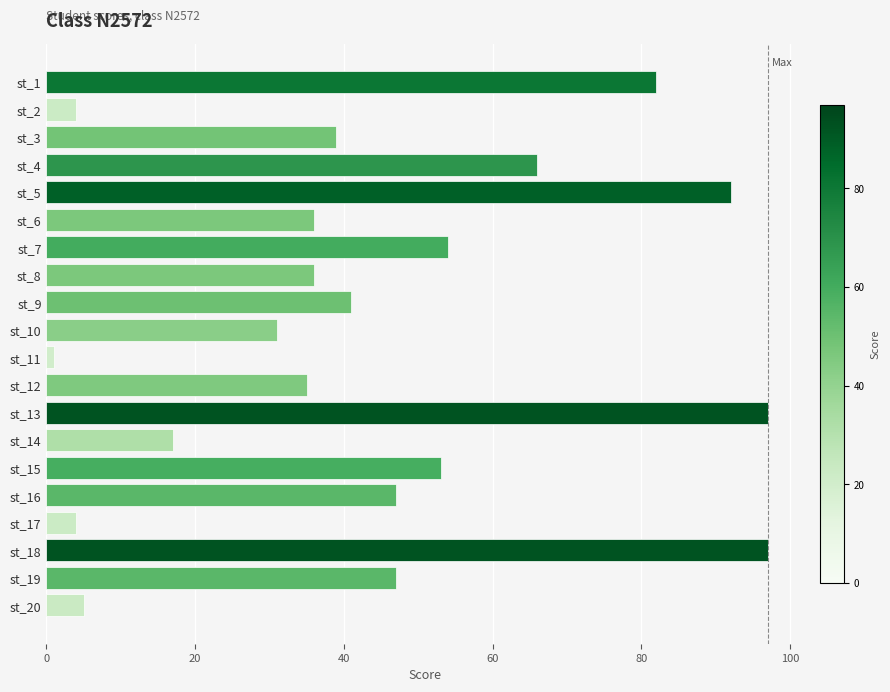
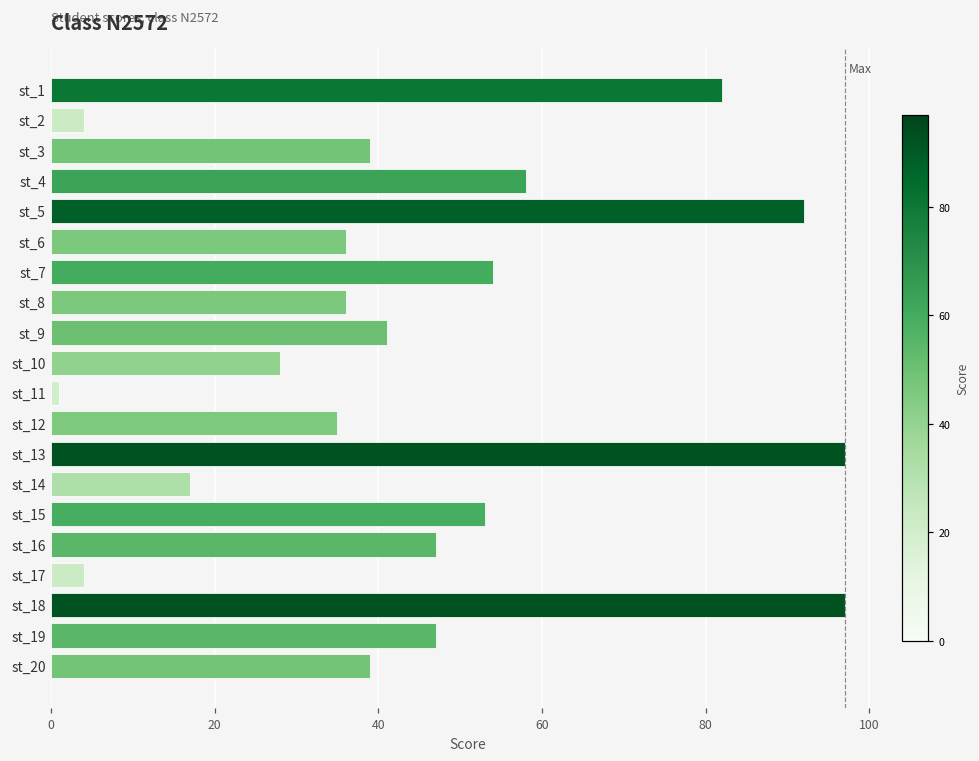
  {
    "st_1": 82,
    "st_2": 4,
    "st_3": 39,
-   "st_4": 66,
+   "st_4": 58,
    "st_5": 92,
    "st_6": 36,
    "st_7": 54,
    "st_8": 36,
    "st_9": 41,
-   "st_10": 31,
+   "st_10": 28,
    "st_11": 1,
    "st_12": 35,
    "st_13": 97,
    "st_14": 17,
    "st_15": 53,
    "st_16": 47,
    "st_17": 4,
    "st_18": 97,
    "st_19": 47,
-   "st_20": 5
+   "st_20": 39
  }
